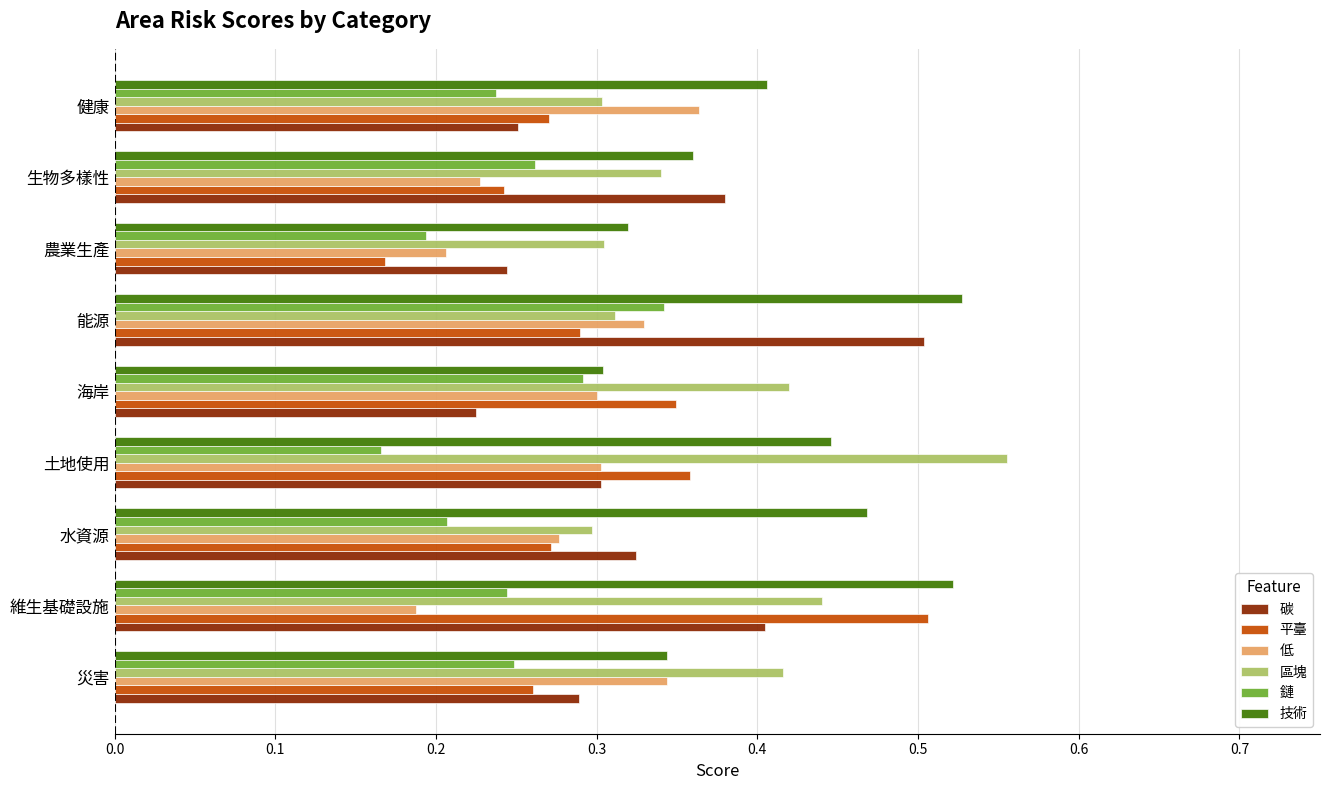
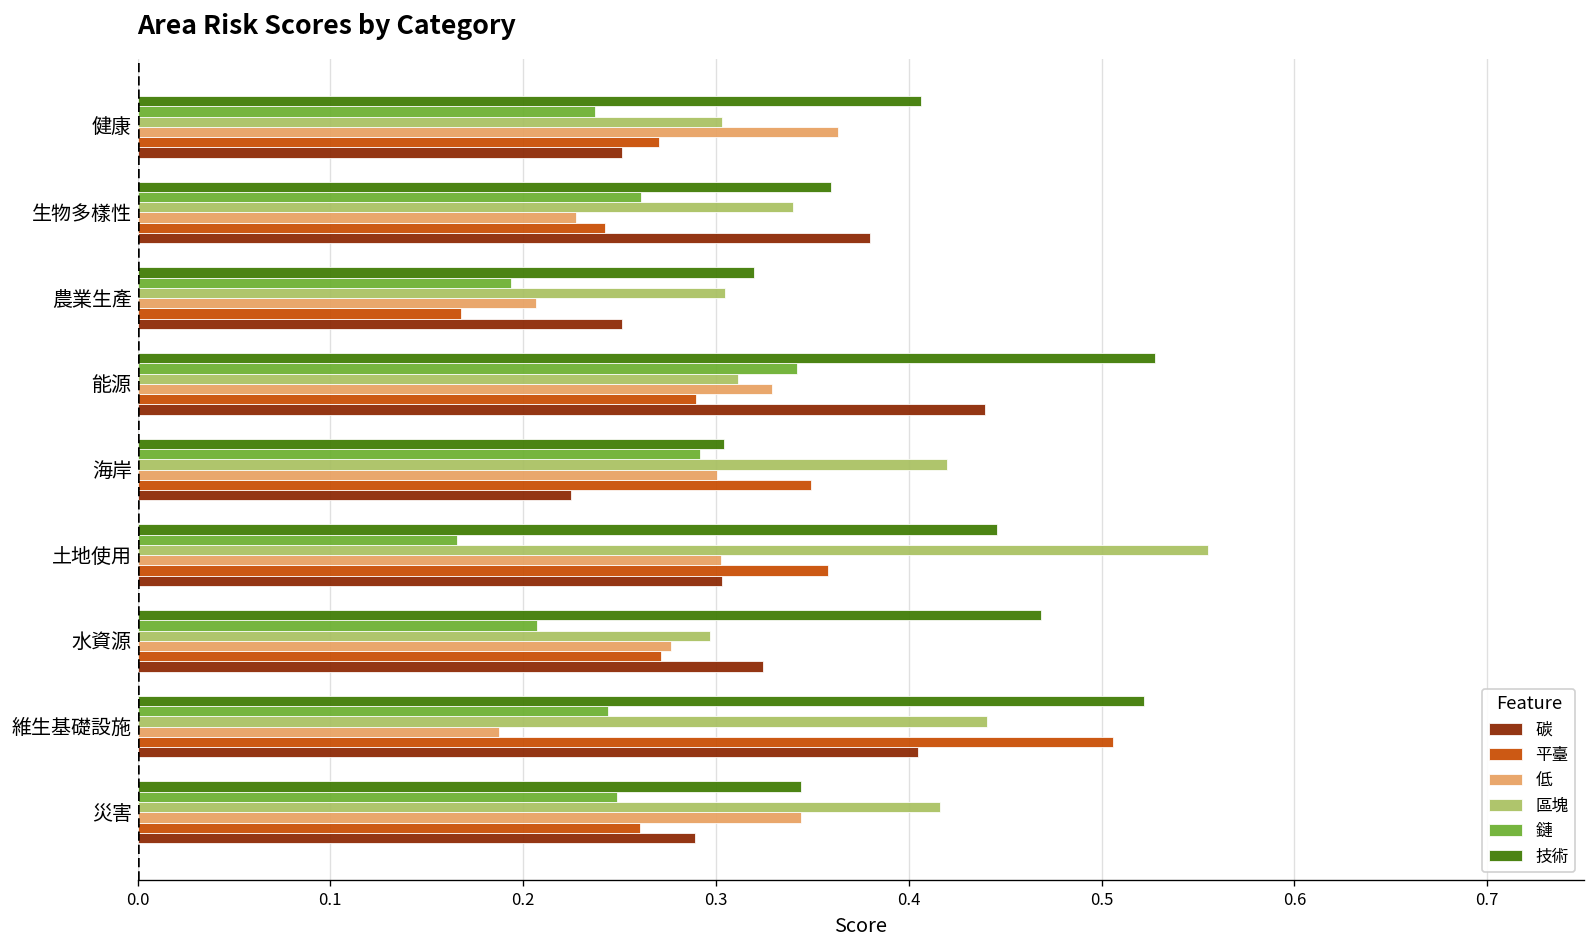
  {
    "碳": {
      "健康": 0.251,
      "生物多樣性": 0.380,
-     "農業生產": 0.244,
-     "能源": 0.504,
+     "農業生產": 0.251,
+     "能源": 0.439,
      "海岸": 0.225,
      "土地使用": 0.303,
      "水資源": 0.324,
      "維生基礎設施": 0.405,
      "災害": 0.289
    },
    "平臺": {
      "健康": 0.271,
      "生物多樣性": 0.242,
      "農業生產": 0.168,
      "能源": 0.290,
      "海岸": 0.349,
      "土地使用": 0.358,
      "水資源": 0.272,
      "維生基礎設施": 0.506,
      "災害": 0.261
    },
    "低": {
      "健康": 0.363,
      "生物多樣性": 0.228,
      "農業生產": 0.206,
      "能源": 0.329,
      "海岸": 0.300,
      "土地使用": 0.303,
      "水資源": 0.277,
      "維生基礎設施": 0.187,
      "災害": 0.344
    },
    "區塊": {
      "健康": 0.303,
      "生物多樣性": 0.340,
      "農業生產": 0.304,
      "能源": 0.311,
      "海岸": 0.420,
      "土地使用": 0.555,
      "水資源": 0.297,
      "維生基礎設施": 0.441,
      "災害": 0.416
    },
    "鏈": {
      "健康": 0.237,
      "生物多樣性": 0.261,
      "農業生產": 0.194,
      "能源": 0.342,
      "海岸": 0.291,
      "土地使用": 0.165,
      "水資源": 0.207,
      "維生基礎設施": 0.244,
      "災害": 0.249
    },
    "技術": {
      "健康": 0.406,
      "生物多樣性": 0.360,
      "農業生產": 0.320,
      "能源": 0.528,
      "海岸": 0.304,
      "土地使用": 0.446,
      "水資源": 0.468,
      "維生基礎設施": 0.522,
      "災害": 0.344
    }
  }
